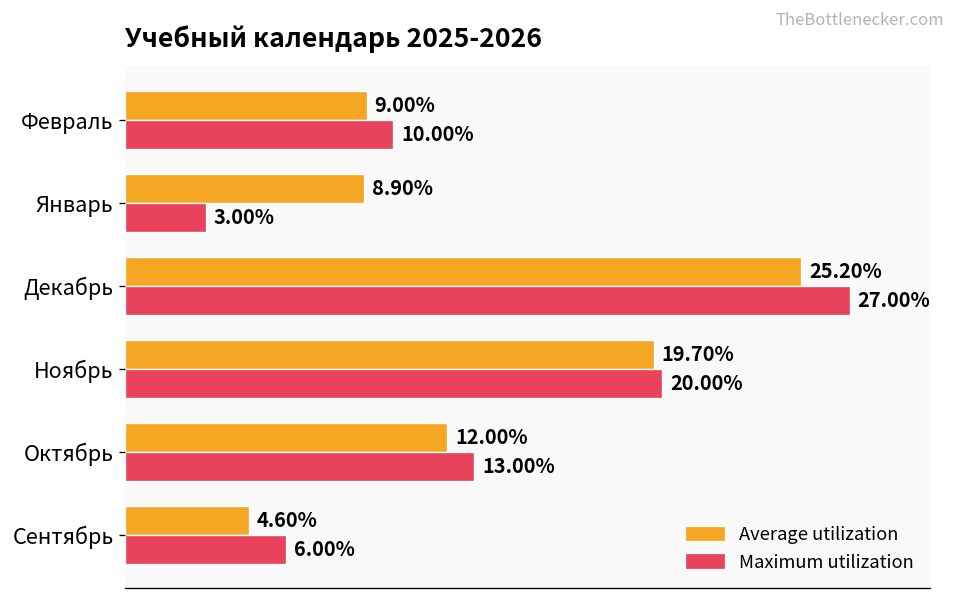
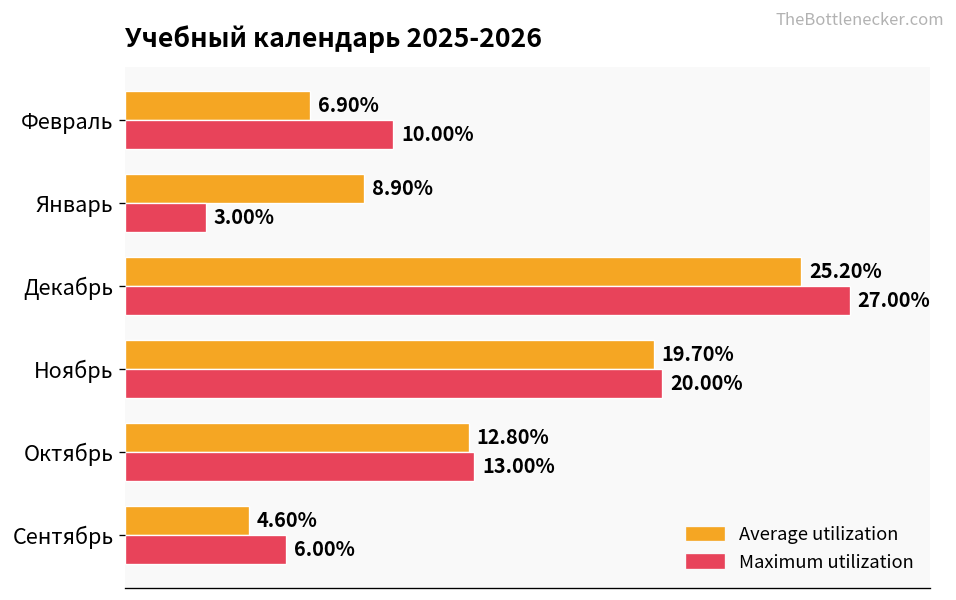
  {
    "Average utilization": {
-     "Февраль": "9.00%",
+     "Февраль": "6.90%",
      "Январь": "8.90%",
      "Декабрь": "25.20%",
      "Ноябрь": "19.70%",
-     "Октябрь": "12.00%",
+     "Октябрь": "12.80%",
      "Сентябрь": "4.60%"
    },
    "Maximum utilization": {
      "Февраль": "10.00%",
      "Январь": "3.00%",
      "Декабрь": "27.00%",
      "Ноябрь": "20.00%",
      "Октябрь": "13.00%",
      "Сентябрь": "6.00%"
    }
  }
